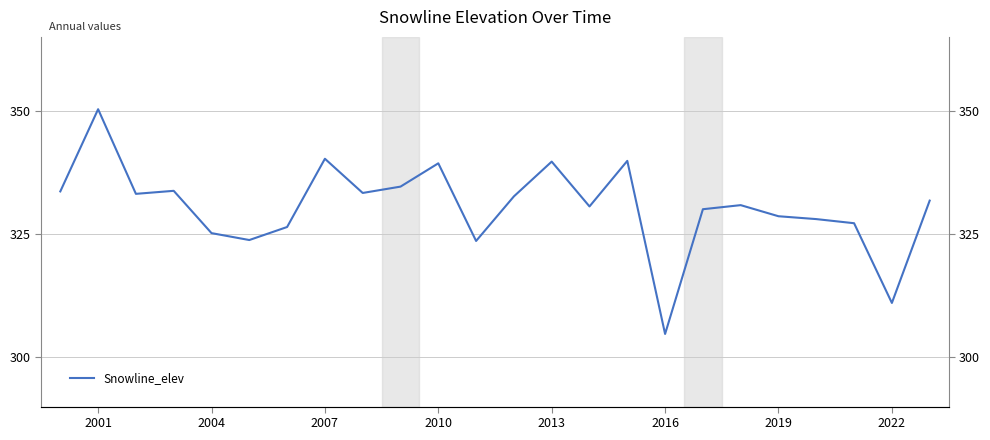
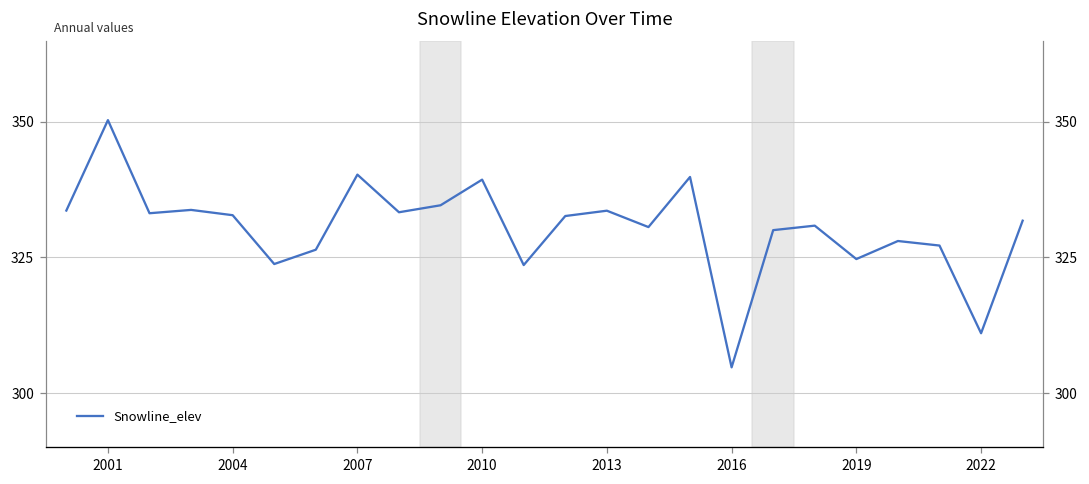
  {
    "2001": 350,
-   "2004": 325,
+   "2004": 333,
    "2007": 340,
    "2010": 339,
-   "2013": 340,
+   "2013": 334,
    "2016": 305,
-   "2019": 329,
+   "2019": 325,
    "2022": 311
  }
